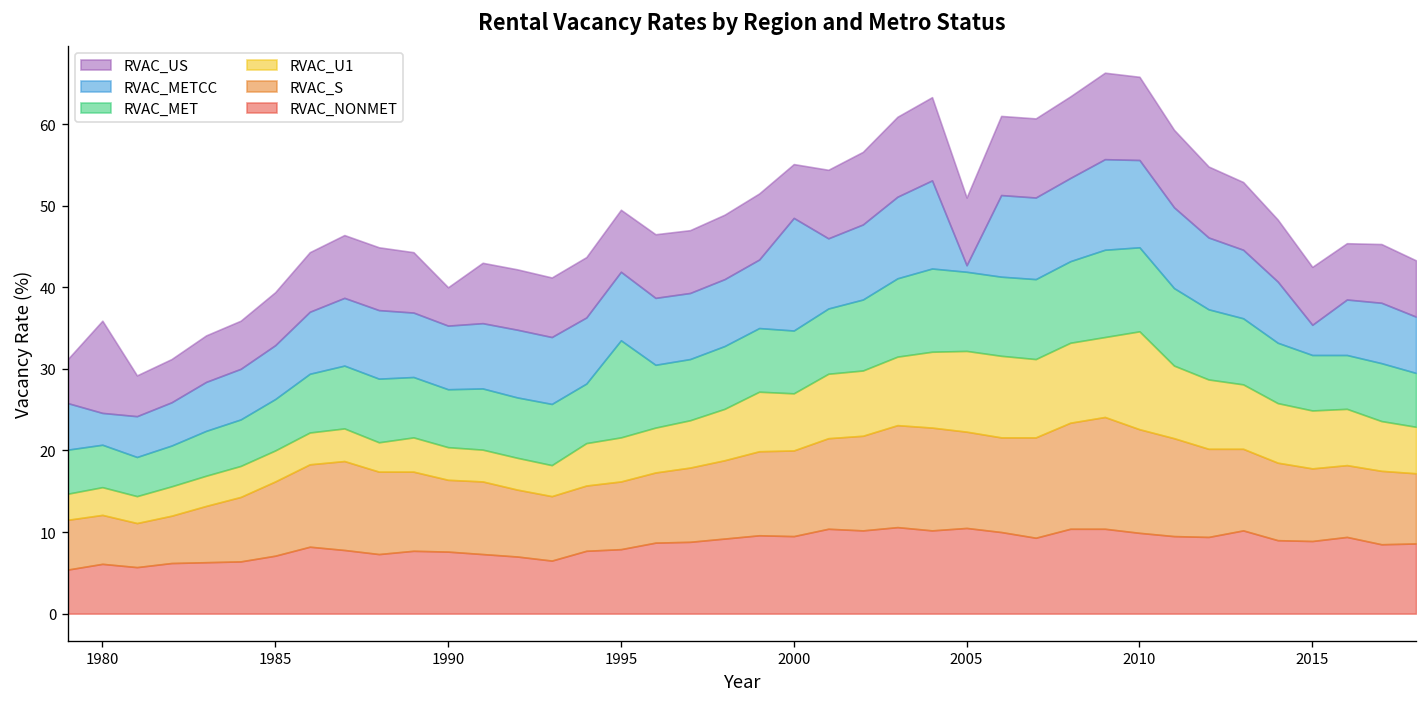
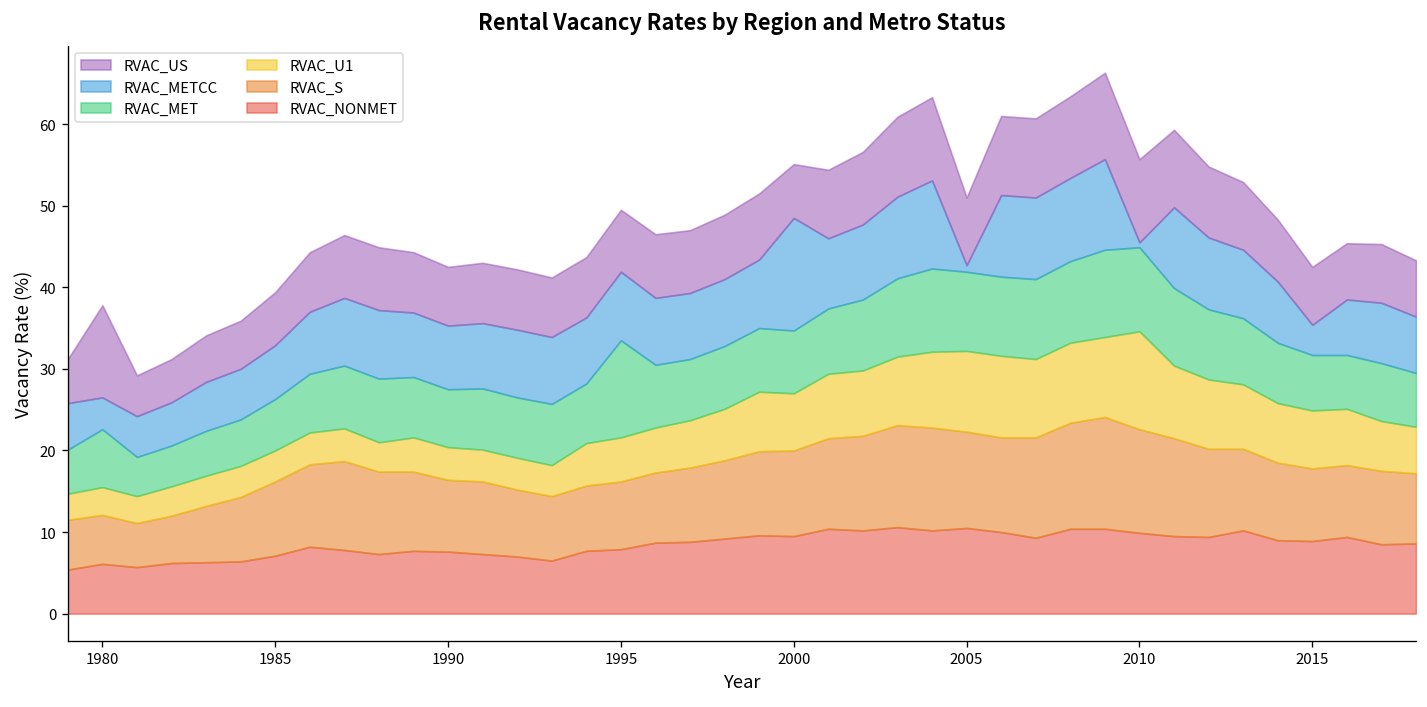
  {
    "RVAC_U1": {
      "1980": 3,
      "1985": 4,
      "1990": 4,
      "1995": 5,
      "2000": 7,
      "2005": 10,
      "2010": 12,
      "2015": 7
    },
    "RVAC_MET": {
-     "1980": 5,
+     "1980": 7,
      "1985": 6,
      "1990": 7,
      "1995": 12,
      "2000": 8,
      "2005": 10,
      "2010": 10,
      "2015": 7
    },
    "RVAC_METCC": {
      "1980": 4,
      "1985": 7,
      "1990": 8,
      "1995": 8,
      "2000": 14,
      "2005": 1,
-     "2010": 11,
+     "2010": 1,
      "2015": 4
    },
    "RVAC_US": {
      "1980": 11,
      "1985": 7,
-     "1990": 5,
+     "1990": 7,
      "1995": 8,
      "2000": 7,
      "2005": 8,
      "2010": 10,
      "2015": 7
    }
  }
